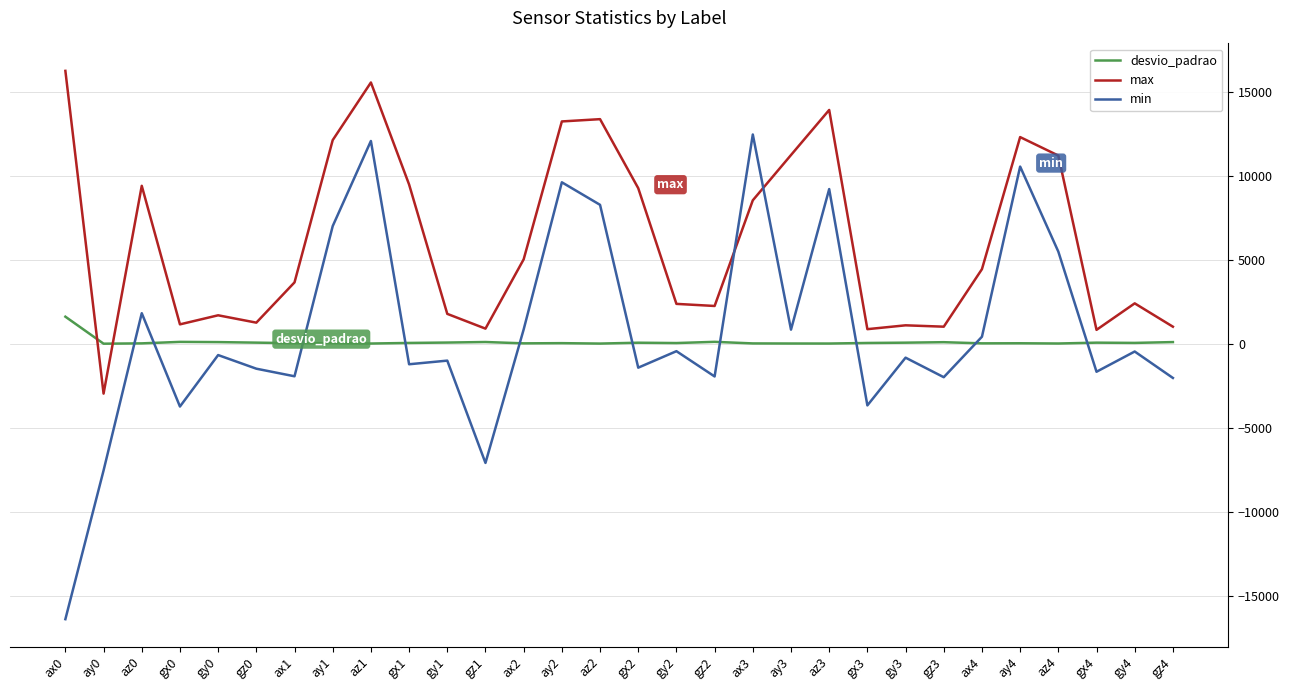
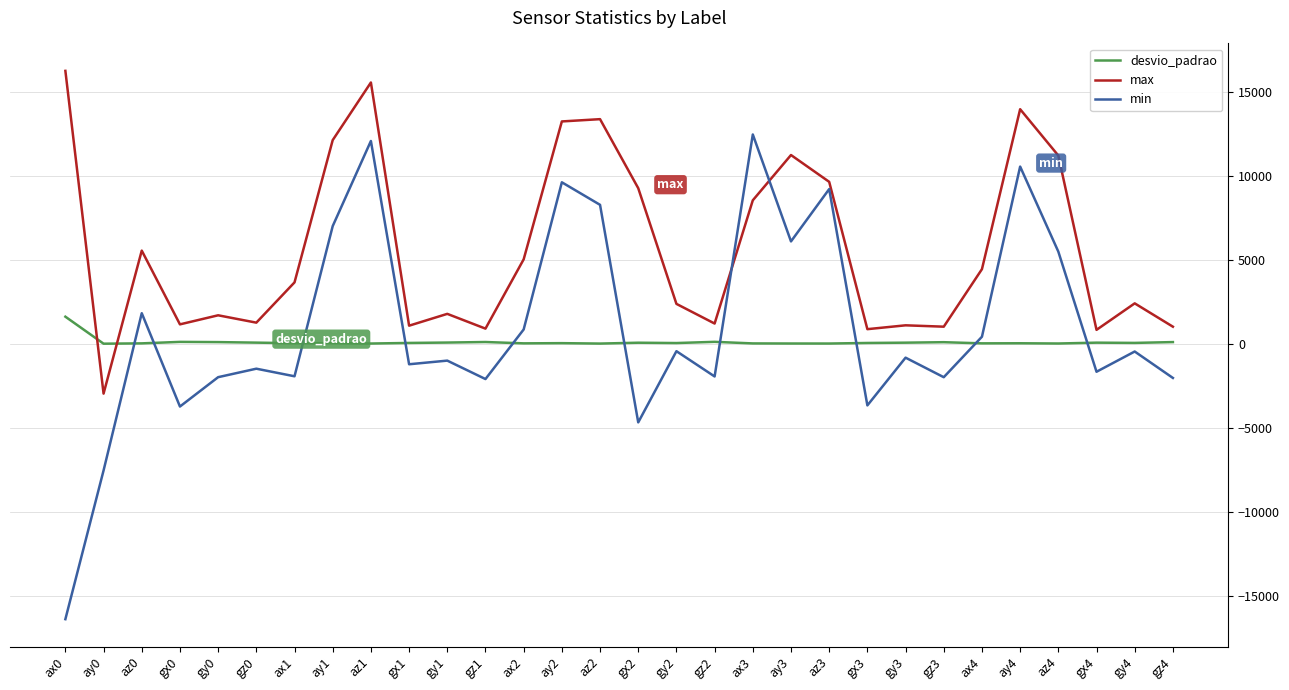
  {
    "desvio_padrao": {
      "ax0": 1600,
      "ay0": 0,
      "az0": 0,
      "gx0": 100,
      "gy0": 100,
      "gz0": 100,
      "az1": 0,
      "gx1": 100,
      "gy1": 100,
      "gz1": 100,
      "ax2": 0,
      "ay2": 100,
      "az2": 0,
      "gx2": 100,
      "gy2": 100,
      "gz2": 100,
      "ax3": 0,
      "ay3": 0,
      "az3": 0,
      "gx3": 100,
      "gy3": 100,
      "gz3": 100,
      "ax4": 0,
      "ay4": 100,
      "az4": 0,
      "gx4": 100,
      "gy4": 100,
      "gz4": 100
    },
    "max": {
      "ax0": 16300,
      "ay0": -2900,
-     "az0": 9400,
+     "az0": 5600,
      "gx0": 1200,
      "gy0": 1700,
      "gz0": 1300,
      "ax1": 3700,
      "ay1": 12100,
      "az1": 15600,
-     "gx1": 9500,
+     "gx1": 1100,
      "gy1": 1800,
      "gz1": 900,
      "ax2": 5000,
      "ay2": 13300,
      "az2": 13400,
      "gx2": 9300,
      "gy2": 2400,
-     "gz2": 2300,
+     "gz2": 1200,
      "ax3": 8600,
      "ay3": 11300,
-     "az3": 13900,
+     "az3": 9700,
      "gx3": 900,
      "gy3": 1100,
      "gz3": 1000,
      "ax4": 4500,
-     "ay4": 12300,
+     "ay4": 14000,
      "gx4": 800,
      "gy4": 2400,
      "gz4": 1000
    },
    "min": {
      "ax0": -16400,
      "ay0": -7500,
      "az0": 1800,
      "gx0": -3700,
-     "gy0": -700,
+     "gy0": -2000,
      "gz0": -1500,
      "ax1": -1900,
      "ay1": 7000,
      "az1": 12100,
      "gx1": -1200,
      "gy1": -1000,
-     "gz1": -7100,
+     "gz1": -2100,
      "ax2": 900,
      "ay2": 9600,
      "az2": 8300,
-     "gx2": -1400,
+     "gx2": -4700,
      "gy2": -400,
      "gz2": -1900,
      "ax3": 12500,
-     "ay3": 900,
+     "ay3": 6100,
      "az3": 9200,
      "gx3": -3700,
      "gy3": -800,
      "gz3": -2000,
      "ax4": 400,
      "ay4": 10600,
      "az4": 5500,
      "gx4": -1600,
      "gy4": -400,
      "gz4": -2000
    }
  }
